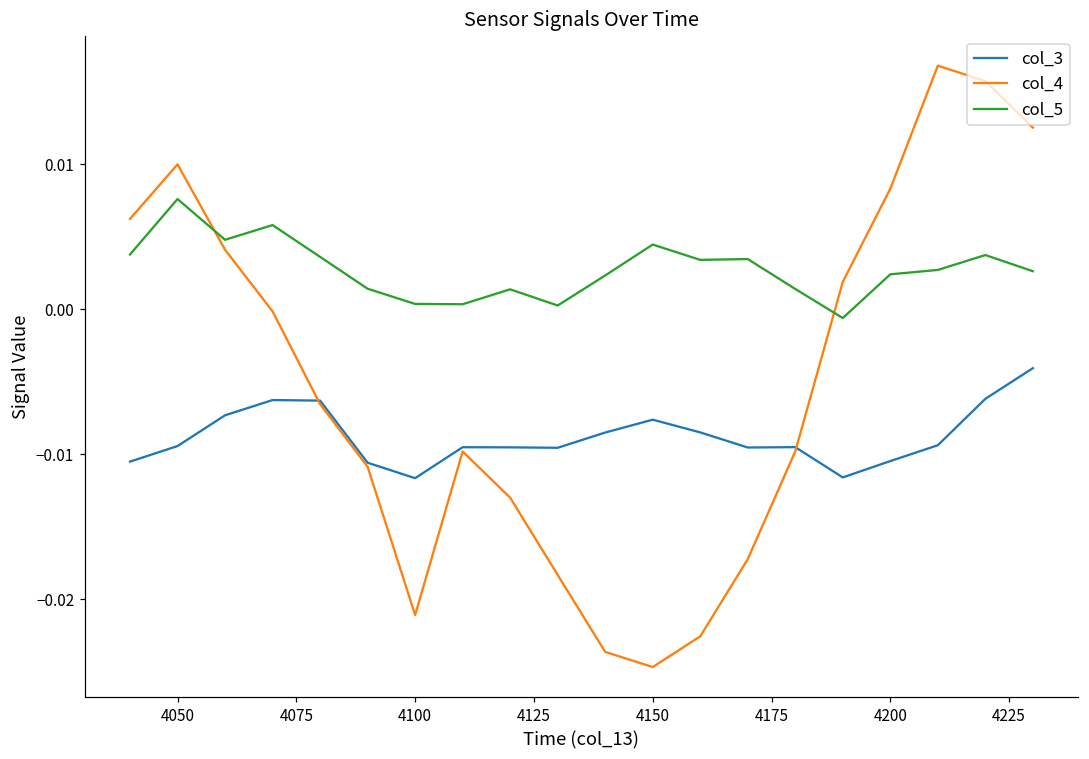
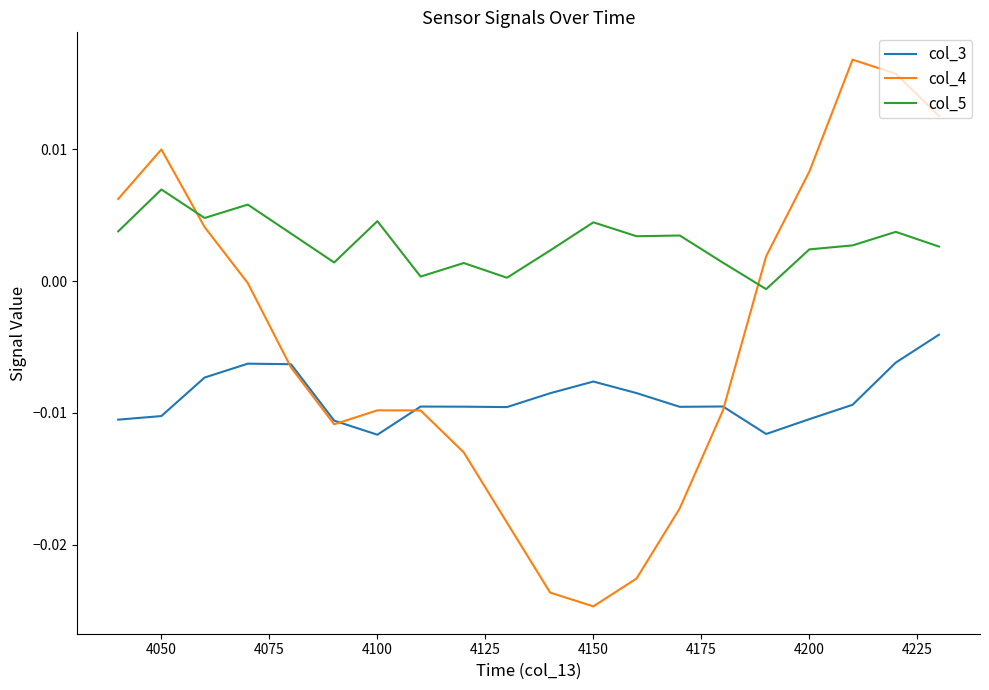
  {
    "col_3": {
-     "4050": -0.0094,
+     "4050": -0.0102,
      "4100": -0.0116,
      "4150": -0.0076,
      "4200": -0.0105
    },
    "col_4": {
      "4050": 0.0100,
-     "4100": -0.0211,
+     "4100": -0.0098,
      "4150": -0.0247,
      "4200": 0.0083
    },
    "col_5": {
-     "4050": 0.0076,
-     "4100": 0.0004,
+     "4050": 0.0070,
+     "4100": 0.0046,
      "4150": 0.0045,
      "4200": 0.0024
    }
  }
